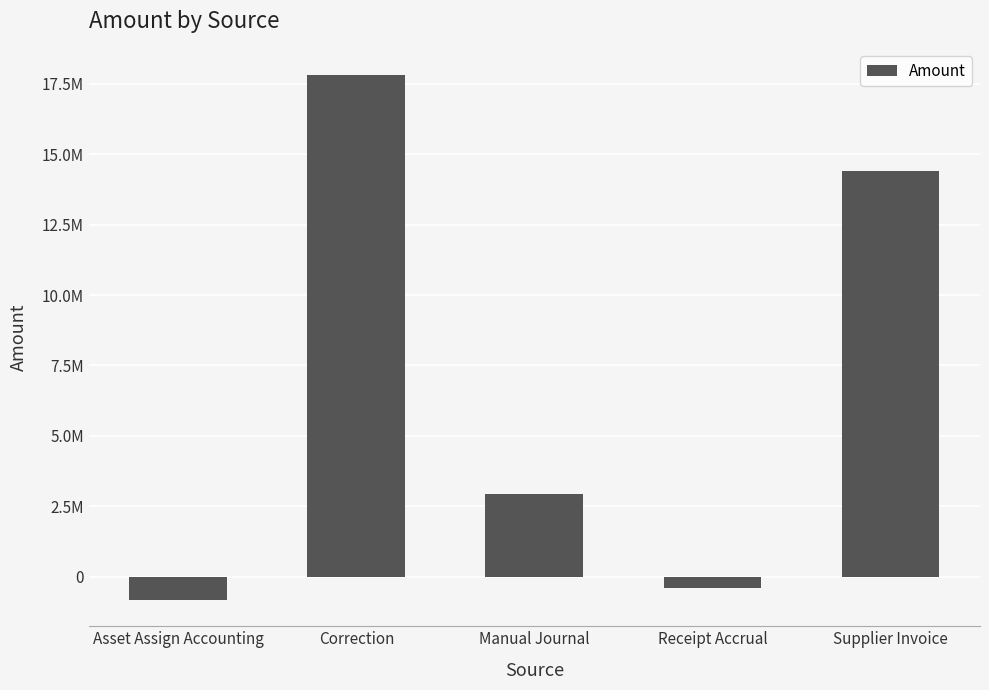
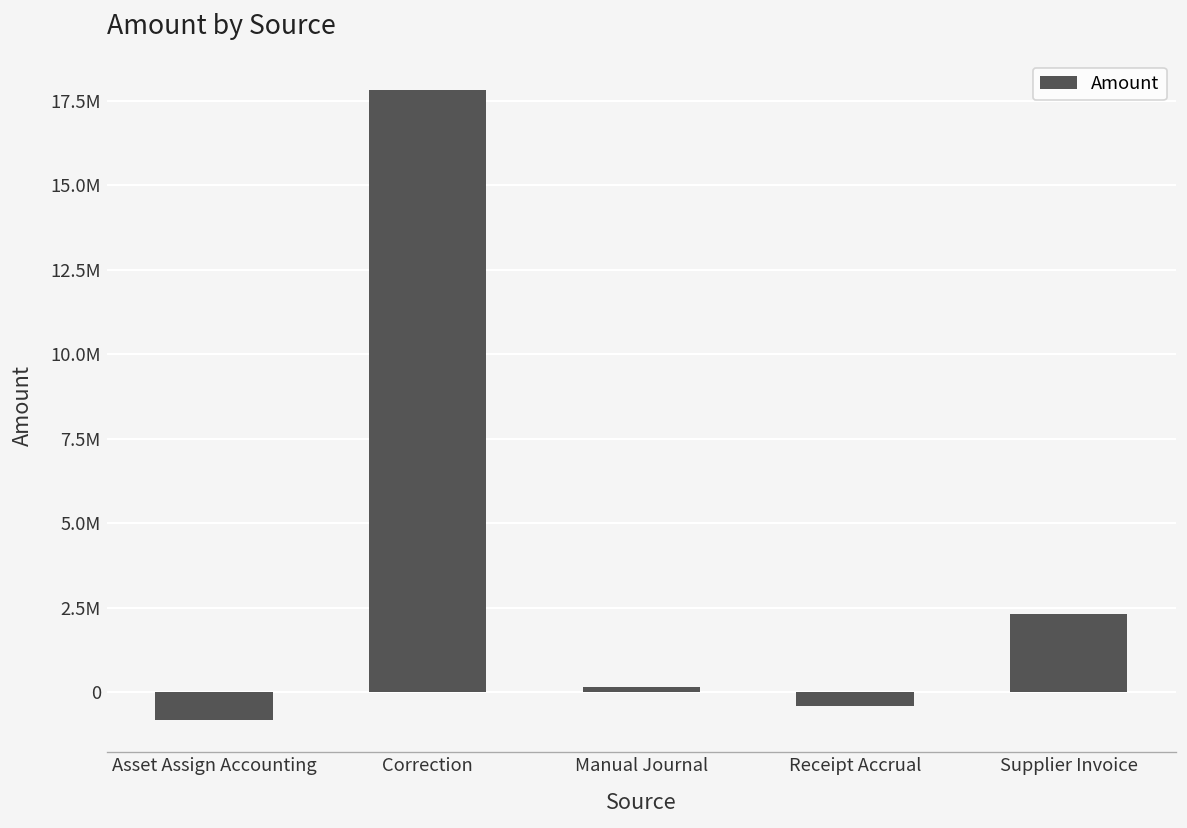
  {
    "Asset Assign Accounting": -800000,
    "Correction": 17800000,
-   "Manual Journal": 2900000,
+   "Manual Journal": 100000,
    "Receipt Accrual": -400000,
-   "Supplier Invoice": 14400000
+   "Supplier Invoice": 2300000
  }
